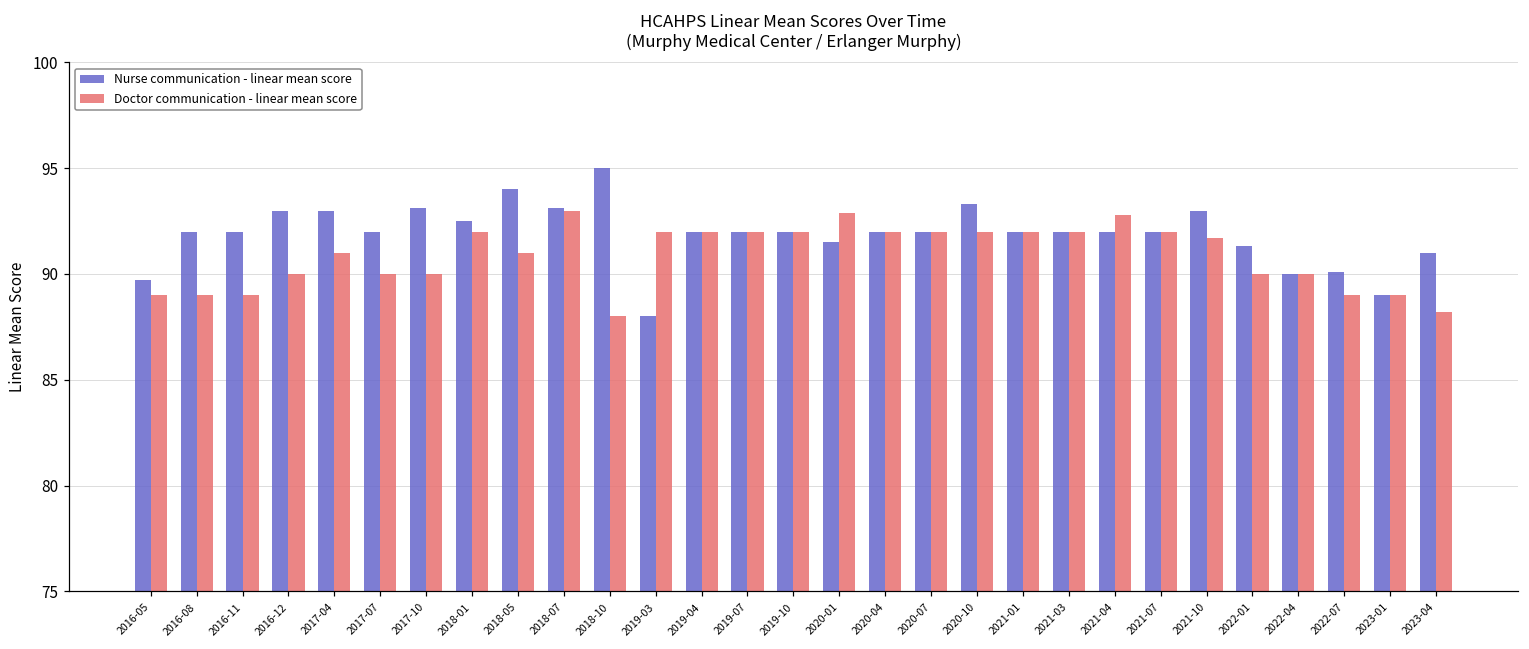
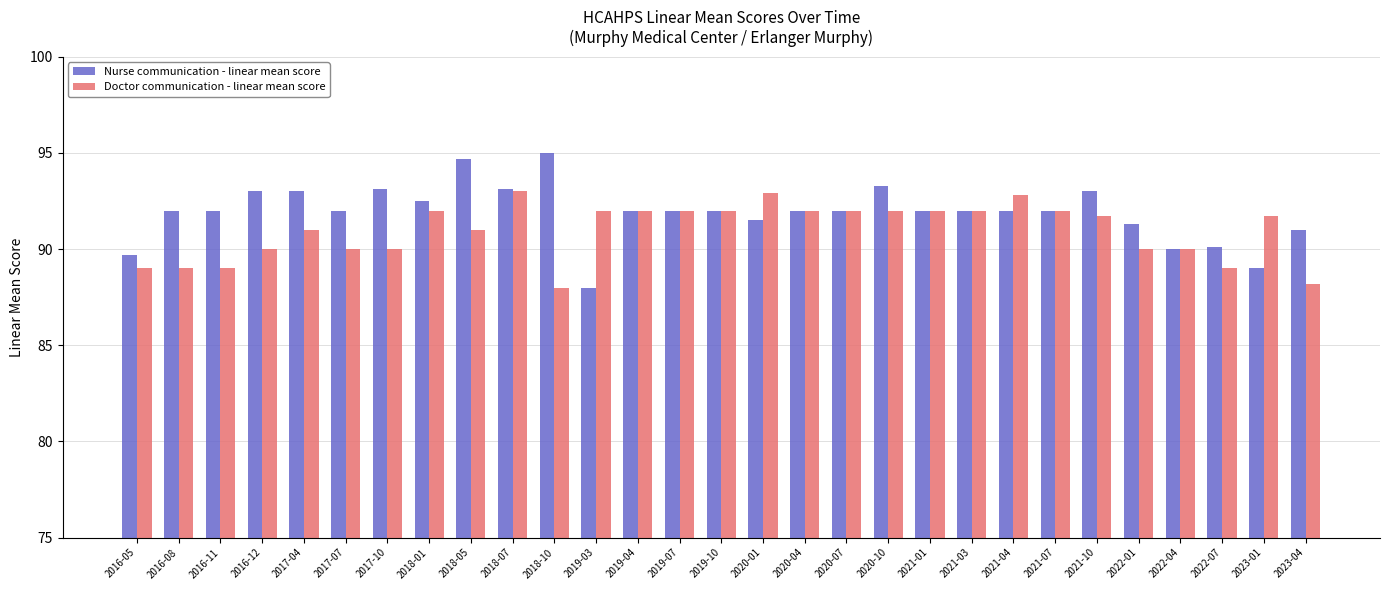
  {
    "Nurse communication - linear mean score": {
      "2016-05": 89.7,
      "2016-08": 92.0,
      "2016-11": 92.0,
      "2016-12": 93.0,
      "2017-04": 93.0,
      "2017-07": 92.0,
      "2017-10": 93.1,
      "2018-01": 92.5,
-     "2018-05": 94.0,
+     "2018-05": 94.7,
      "2018-07": 93.1,
      "2018-10": 95.0,
      "2019-03": 88.0,
      "2019-04": 92.0,
      "2019-07": 92.0,
      "2019-10": 92.0,
      "2020-01": 91.5,
      "2020-04": 92.0,
      "2020-07": 92.0,
      "2020-10": 93.3,
      "2021-01": 92.0,
      "2021-03": 92.0,
      "2021-04": 92.0,
      "2021-07": 92.0,
      "2021-10": 93.0,
      "2022-01": 91.3,
      "2022-04": 90.0,
      "2022-07": 90.1,
      "2023-01": 89.0,
      "2023-04": 91.0
    },
    "Doctor communication - linear mean score": {
      "2016-05": 89.0,
      "2016-08": 89.0,
      "2016-11": 89.0,
      "2016-12": 90.0,
      "2017-04": 91.0,
      "2017-07": 90.0,
      "2017-10": 90.0,
      "2018-01": 92.0,
      "2018-05": 91.0,
      "2018-07": 93.0,
      "2018-10": 88.0,
      "2019-03": 92.0,
      "2019-04": 92.0,
      "2019-07": 92.0,
      "2019-10": 92.0,
      "2020-01": 92.9,
      "2020-04": 92.0,
      "2020-07": 92.0,
      "2020-10": 92.0,
      "2021-01": 92.0,
      "2021-03": 92.0,
      "2021-04": 92.8,
      "2021-07": 92.0,
      "2021-10": 91.7,
      "2022-01": 90.0,
      "2022-04": 90.0,
      "2022-07": 89.0,
-     "2023-01": 89.0,
+     "2023-01": 91.7,
      "2023-04": 88.2
    }
  }
